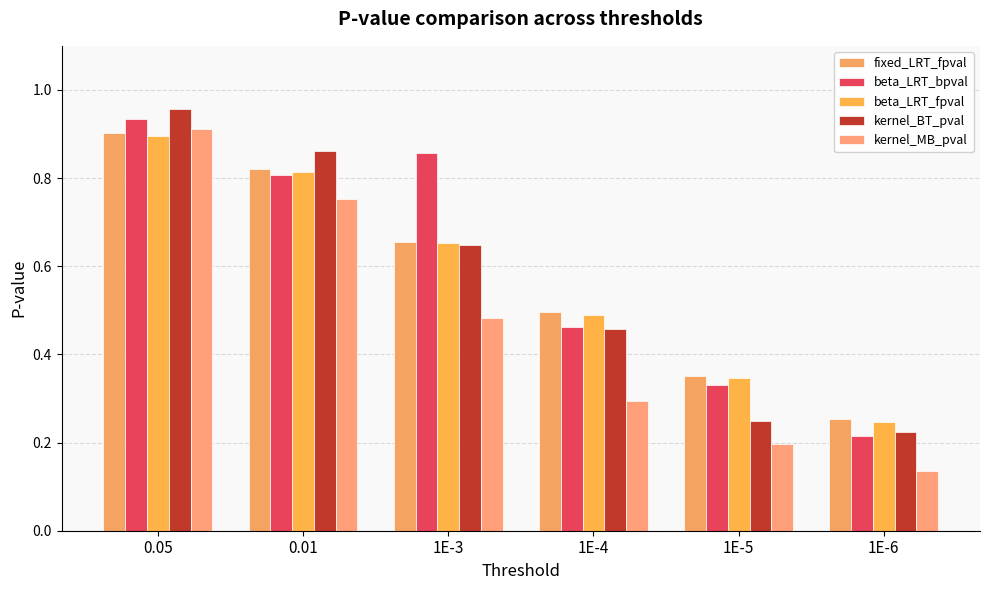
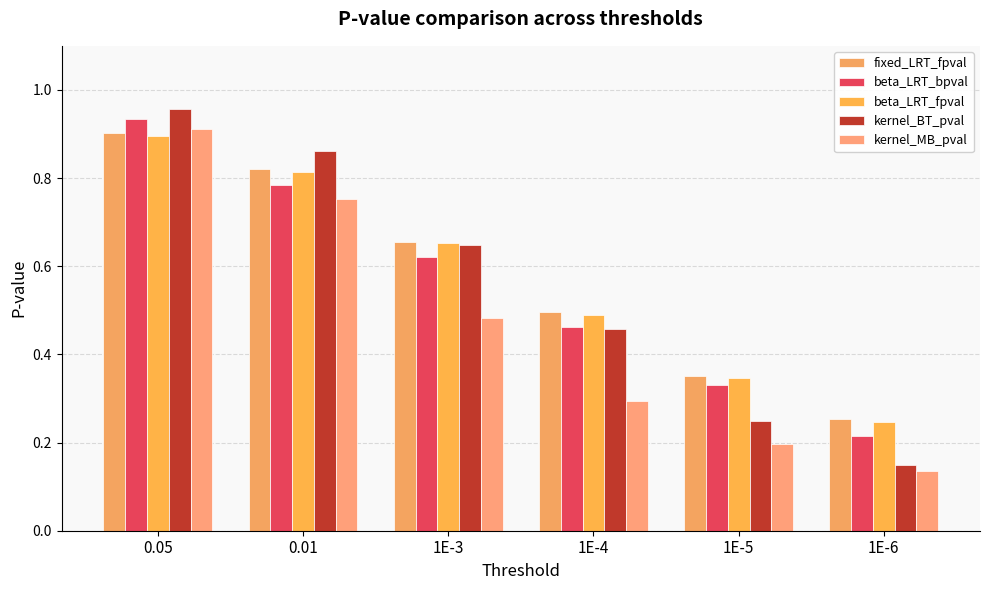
  {
    "beta_LRT_bpval": {
      "0.05": 0.93,
-     "0.01": 0.81,
-     "1E-3": 0.86,
+     "0.01": 0.78,
+     "1E-3": 0.62,
      "1E-4": 0.46,
      "1E-5": 0.33,
      "1E-6": 0.22
    },
    "kernel_BT_pval": {
      "0.05": 0.96,
      "0.01": 0.86,
      "1E-3": 0.65,
      "1E-4": 0.46,
      "1E-5": 0.25,
-     "1E-6": 0.22
+     "1E-6": 0.15
    }
  }
